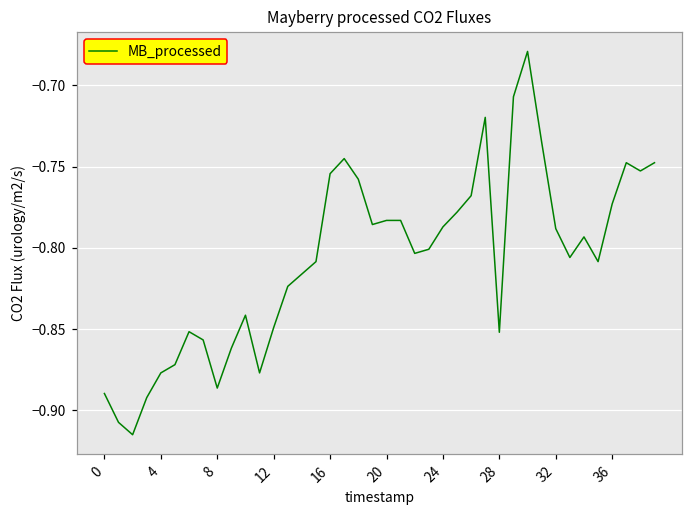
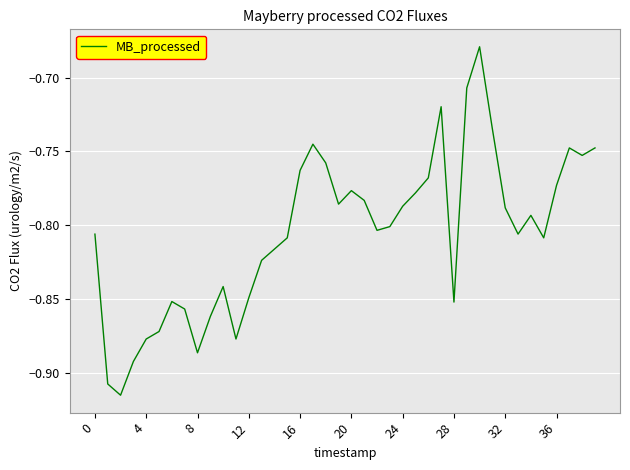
  {
-   "0": -0.890,
+   "0": -0.806,
    "4": -0.877,
    "8": -0.886,
    "12": -0.849,
-   "16": -0.754,
-   "20": -0.783,
+   "16": -0.763,
+   "20": -0.777,
    "24": -0.787,
    "28": -0.852,
    "32": -0.788,
    "36": -0.773
  }
